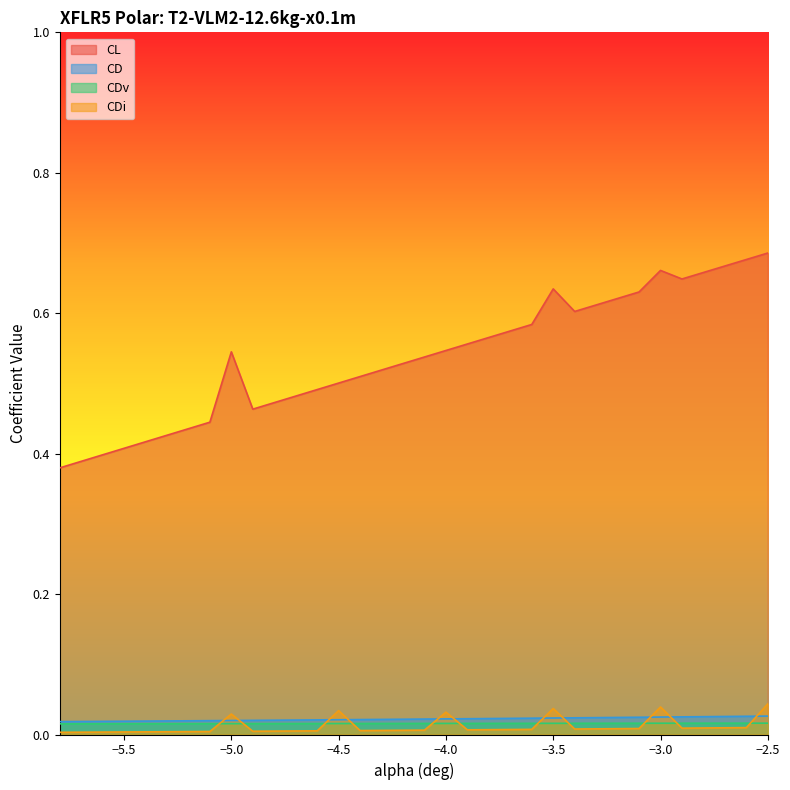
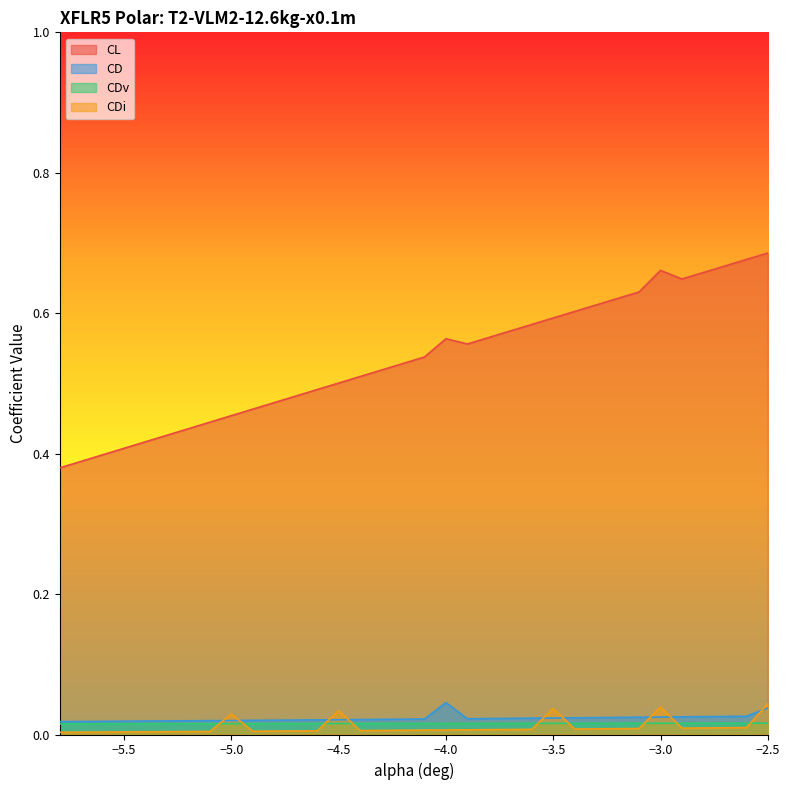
  {
    "CL": {
      "−5.5": 0.41,
-     "−5.0": 0.54,
+     "−5.0": 0.45,
      "−4.5": 0.50,
-     "−4.0": 0.55,
-     "−3.5": 0.63,
+     "−4.0": 0.56,
+     "−3.5": 0.59,
      "−3.0": 0.66,
      "−2.5": 0.69
    },
    "CD": {
      "−5.5": 0.02,
      "−5.0": 0.02,
      "−4.5": 0.02,
-     "−4.0": 0.02,
+     "−4.0": 0.05,
      "−3.5": 0.02,
      "−3.0": 0.02,
-     "−2.5": 0.03
+     "−2.5": 0.04
    },
    "CDv": {
      "−5.5": 0.02,
      "−5.0": 0.02,
      "−4.5": 0.02,
      "−4.0": 0.02,
      "−3.5": 0.02,
      "−3.0": 0.02,
      "−2.5": 0.02
    },
    "CDi": {
      "−5.5": 0.00,
      "−5.0": 0.03,
      "−4.5": 0.03,
-     "−4.0": 0.03,
+     "−4.0": 0.01,
      "−3.5": 0.04,
      "−3.0": 0.04,
      "−2.5": 0.04
    }
  }
